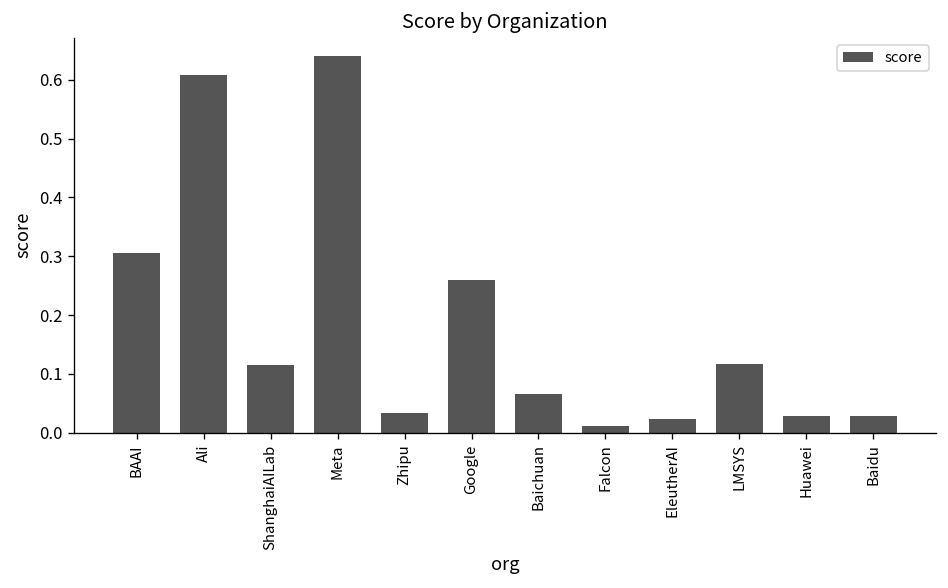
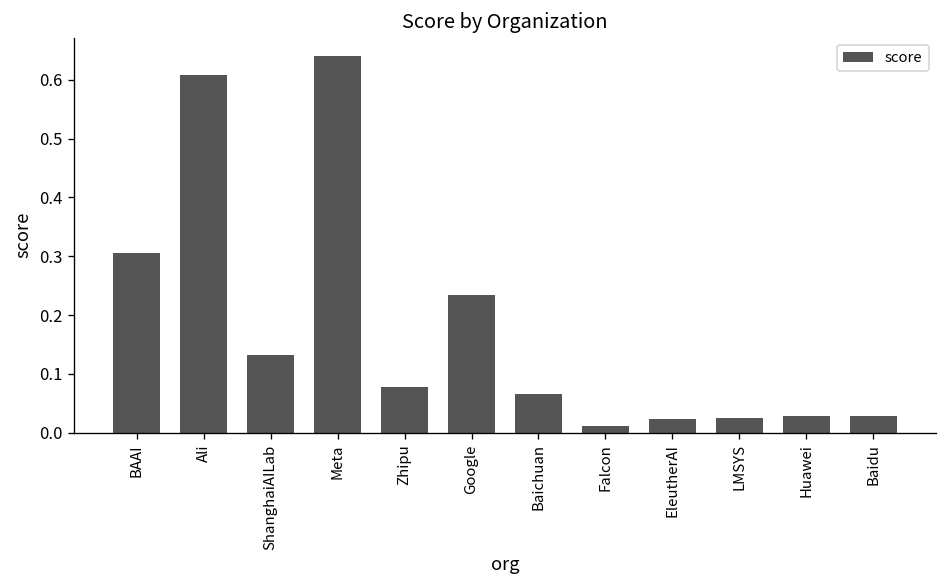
  {
    "BAAI": 0.31,
    "Ali": 0.61,
-   "ShanghaiAILab": 0.12,
+   "ShanghaiAILab": 0.13,
    "Meta": 0.64,
-   "Zhipu": 0.03,
-   "Google": 0.26,
+   "Zhipu": 0.08,
+   "Google": 0.23,
    "Baichuan": 0.07,
    "Falcon": 0.01,
    "EleutherAI": 0.02,
-   "LMSYS": 0.12,
+   "LMSYS": 0.03,
    "Huawei": 0.03,
    "Baidu": 0.03
  }
